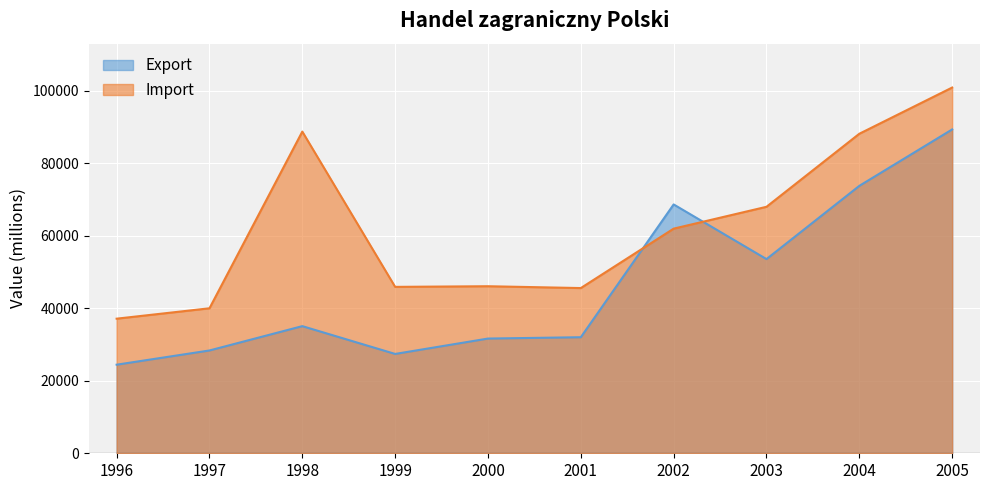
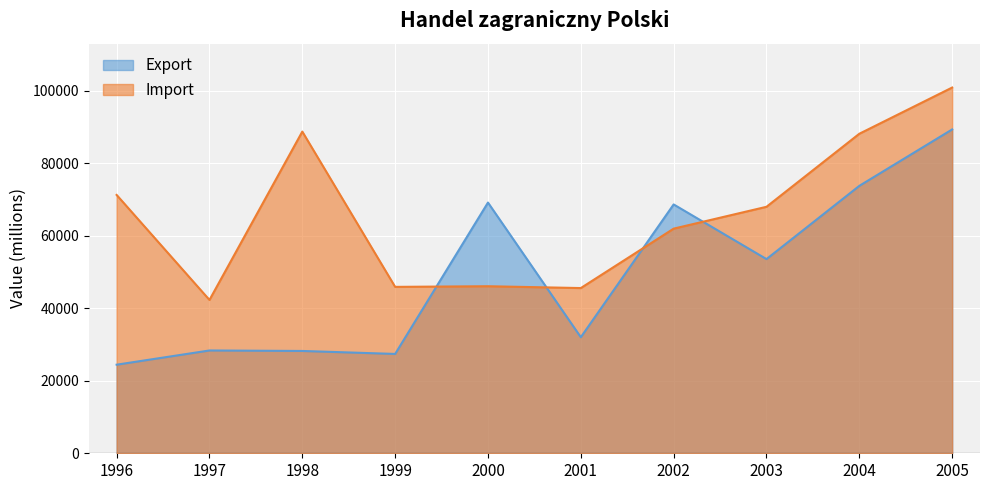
  {
    "Export": {
      "1996": 24000,
      "1997": 28000,
-     "1998": 35000,
+     "1998": 28000,
      "1999": 27000,
-     "2000": 32000,
+     "2000": 69000,
      "2001": 32000,
      "2002": 69000,
      "2003": 54000,
      "2004": 74000,
      "2005": 89000
    },
    "Import": {
-     "1996": 37000,
-     "1997": 40000,
+     "1996": 71000,
+     "1997": 42000,
      "1998": 89000,
      "1999": 46000,
      "2000": 46000,
      "2001": 46000,
      "2002": 62000,
      "2003": 68000,
      "2004": 88000,
      "2005": 101000
    }
  }
